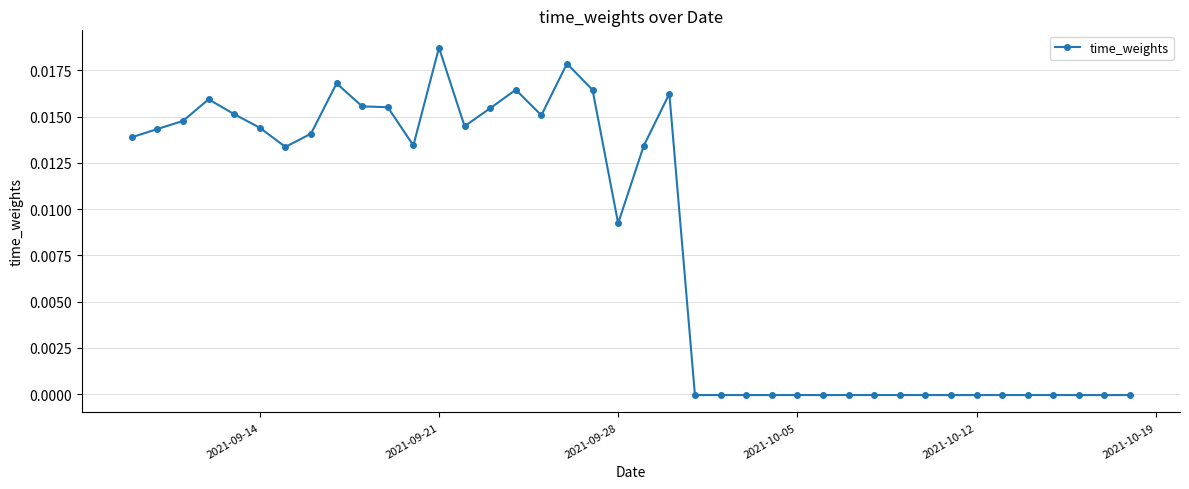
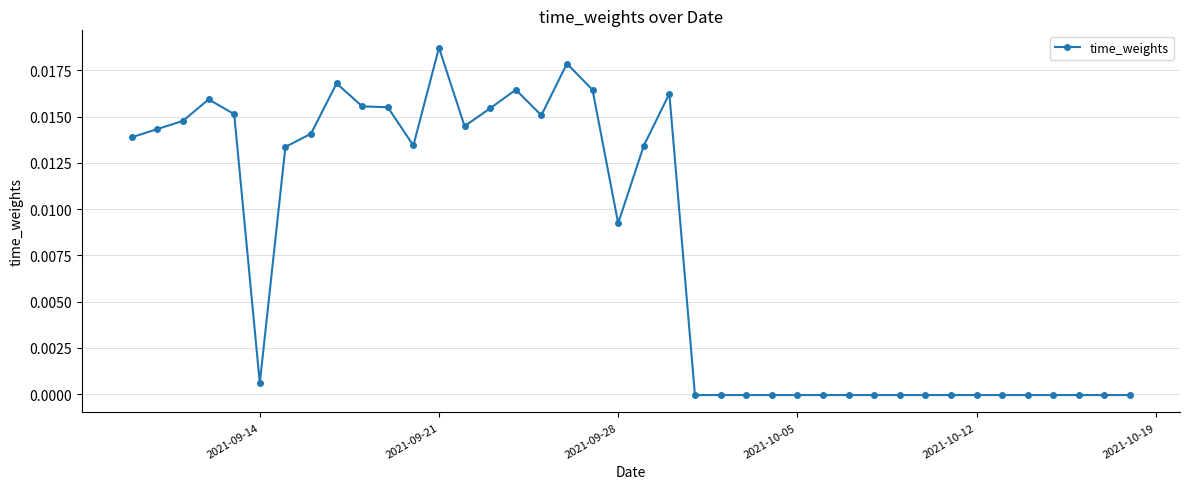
  {
-   "2021-09-14": 0.0144,
+   "2021-09-14": 0.0006,
    "2021-09-21": 0.0187,
    "2021-09-28": 0.0092,
    "2021-10-05": -0.0001,
    "2021-10-12": -0.0001
  }
